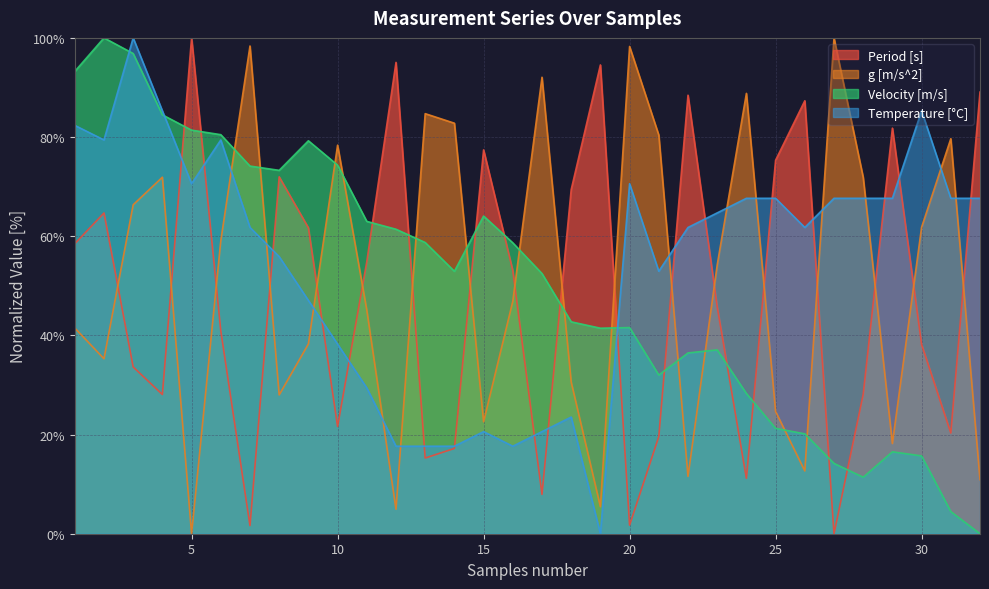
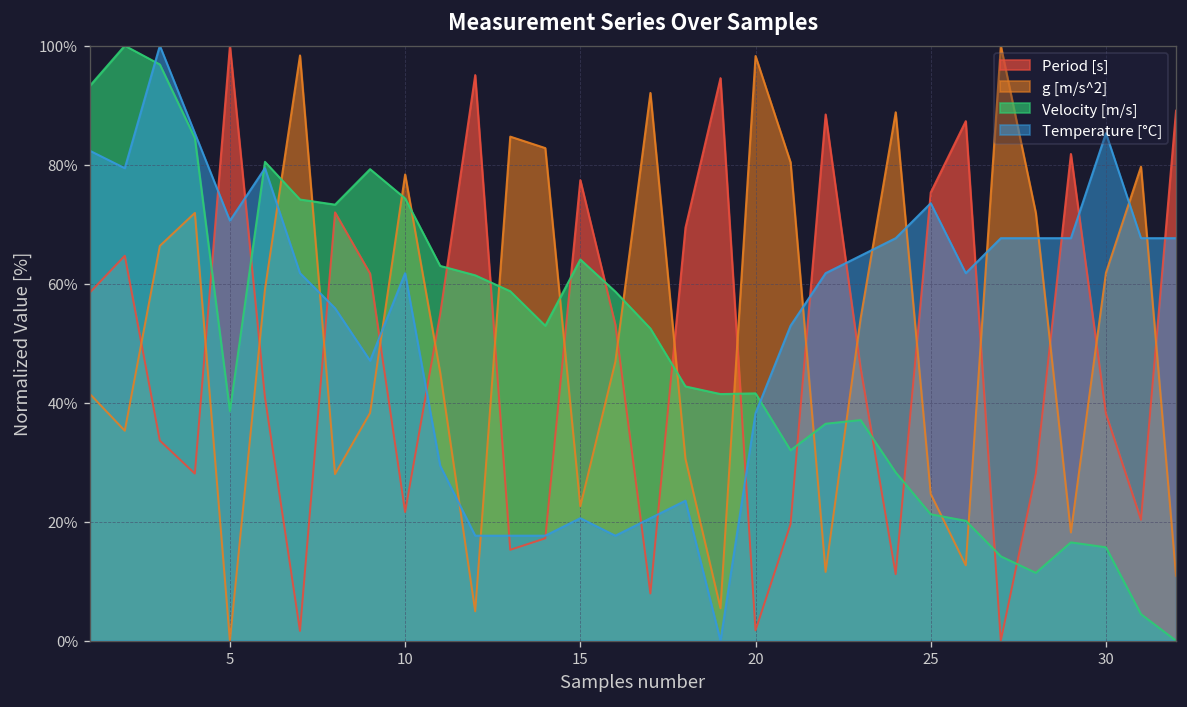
  {
    "Velocity [m/s]": {
-     "5": "81%",
+     "5": "39%",
      "10": "74%",
      "15": "64%",
      "20": "42%",
      "25": "21%",
      "30": "16%"
    },
    "Temperature [°C]": {
      "5": "71%",
-     "10": "38%",
+     "10": "62%",
      "15": "21%",
-     "20": "71%",
-     "25": "68%"
+     "20": "38%",
+     "25": "74%"
    }
  }
